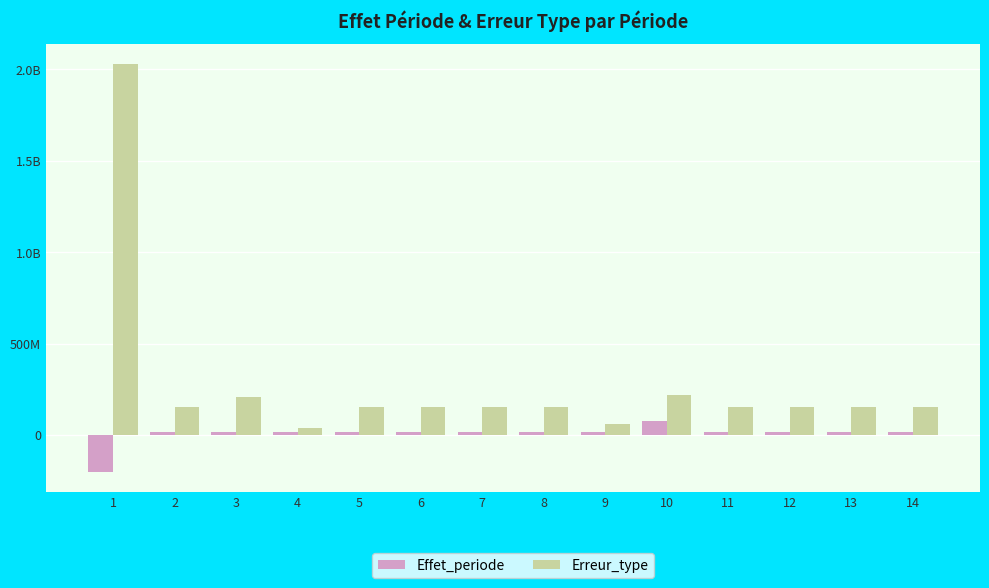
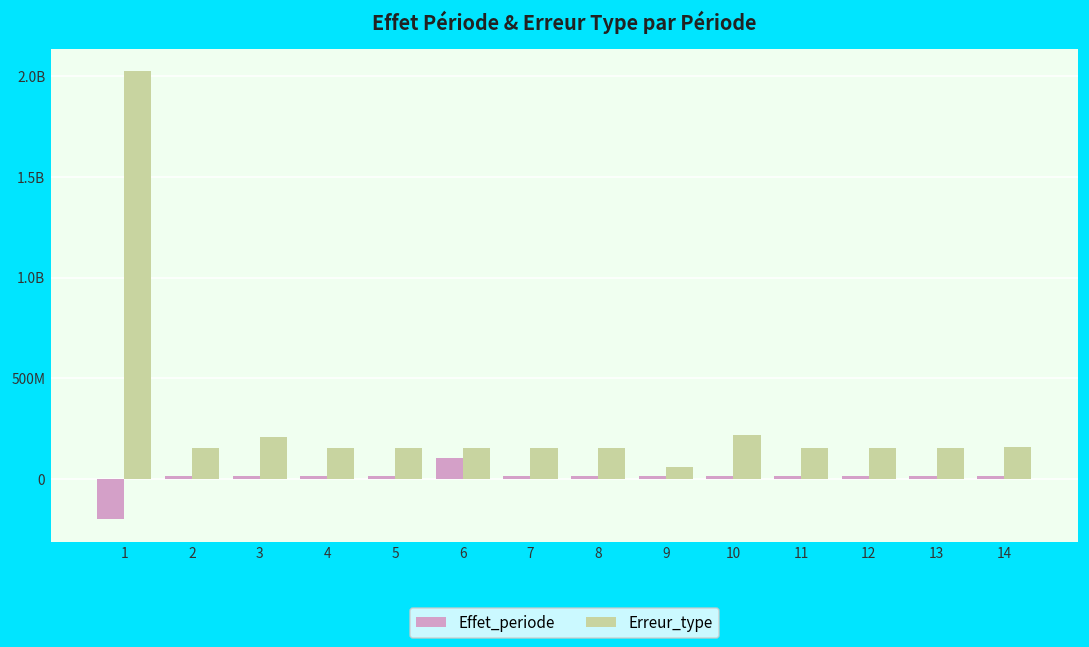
  {
    "Effet_periode": {
      "1": -200000000,
      "2": 20000000,
      "3": 20000000,
      "4": 20000000,
      "5": 20000000,
-     "6": 20000000,
+     "6": 100000000,
      "7": 20000000,
      "8": 20000000,
      "9": 20000000,
-     "10": 80000000,
+     "10": 20000000,
      "11": 20000000,
      "12": 20000000,
      "13": 20000000,
      "14": 20000000
    },
    "Erreur_type": {
      "1": 2030000000,
      "2": 160000000,
      "3": 210000000,
-     "4": 40000000,
+     "4": 160000000,
      "5": 160000000,
      "6": 160000000,
      "7": 160000000,
      "8": 160000000,
      "9": 60000000,
      "10": 220000000,
      "11": 160000000,
      "12": 160000000,
      "13": 160000000,
      "14": 160000000
    }
  }
